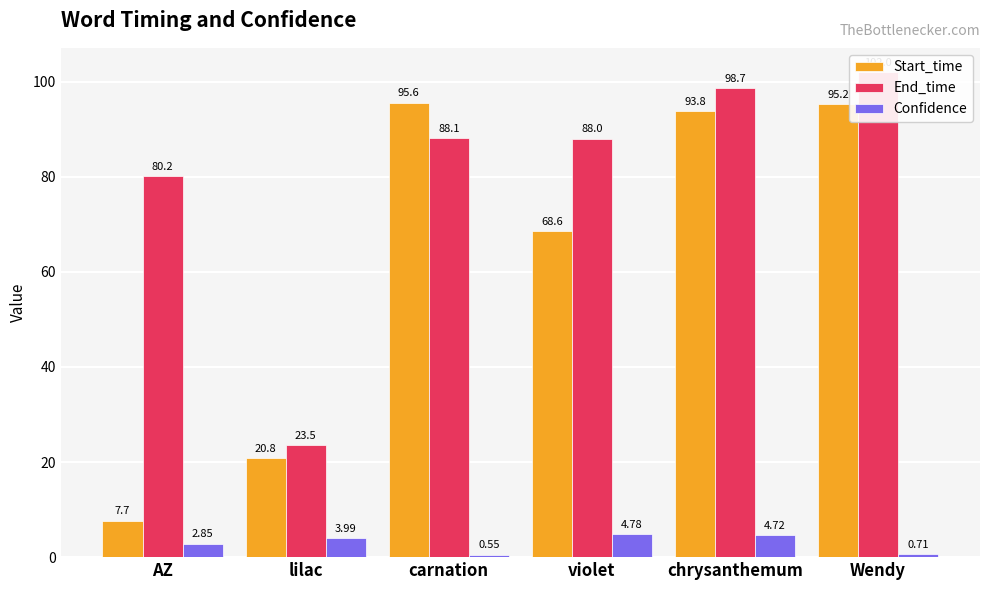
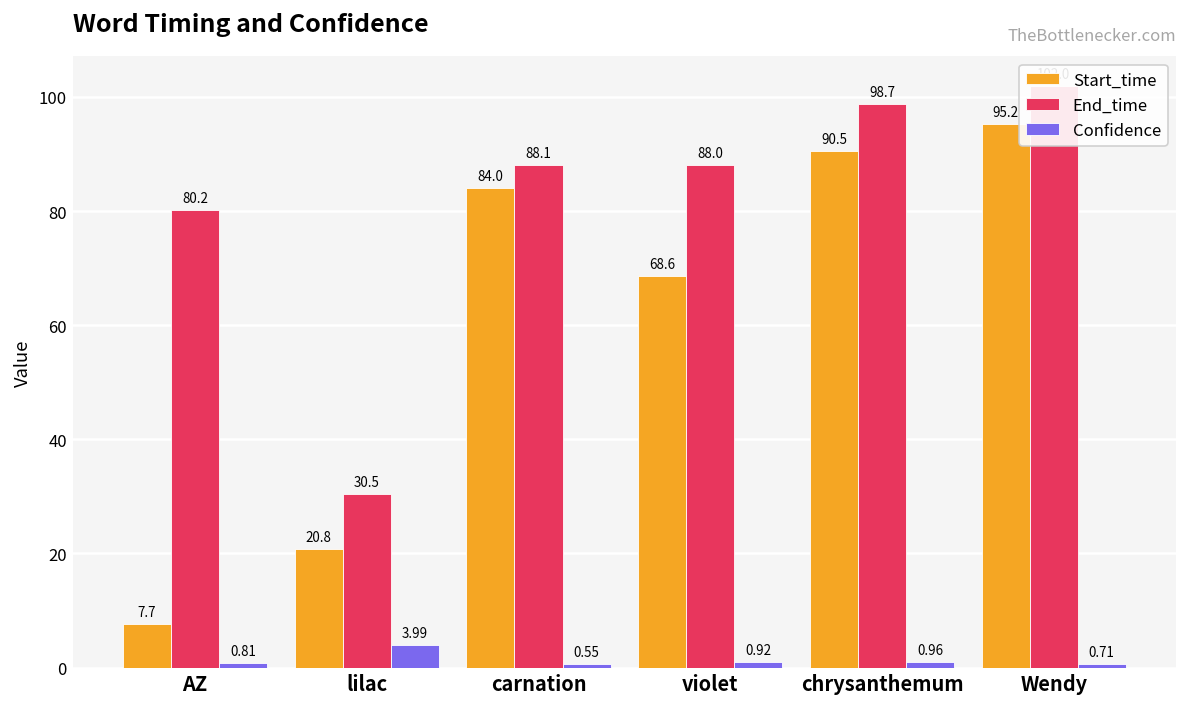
  {
    "Start_time": {
      "AZ": 7.7,
      "lilac": 20.8,
-     "carnation": 95.6,
+     "carnation": 84.0,
      "violet": 68.6,
-     "chrysanthemum": 93.8,
+     "chrysanthemum": 90.5,
      "Wendy": 95.2
    },
    "End_time": {
      "AZ": 80.2,
-     "lilac": 23.5,
+     "lilac": 30.5,
      "carnation": 88.1,
      "violet": 88.0,
      "chrysanthemum": 98.7
    },
    "Confidence": {
-     "AZ": 2.85,
+     "AZ": 0.81,
      "lilac": 3.99,
      "carnation": 0.55,
-     "violet": 4.78,
-     "chrysanthemum": 4.72,
+     "violet": 0.92,
+     "chrysanthemum": 0.96,
      "Wendy": 0.71
    }
  }
